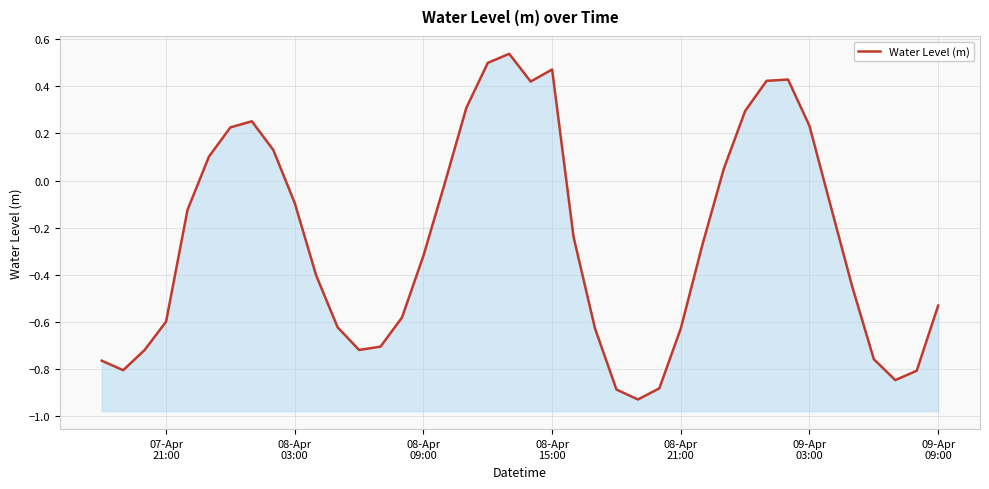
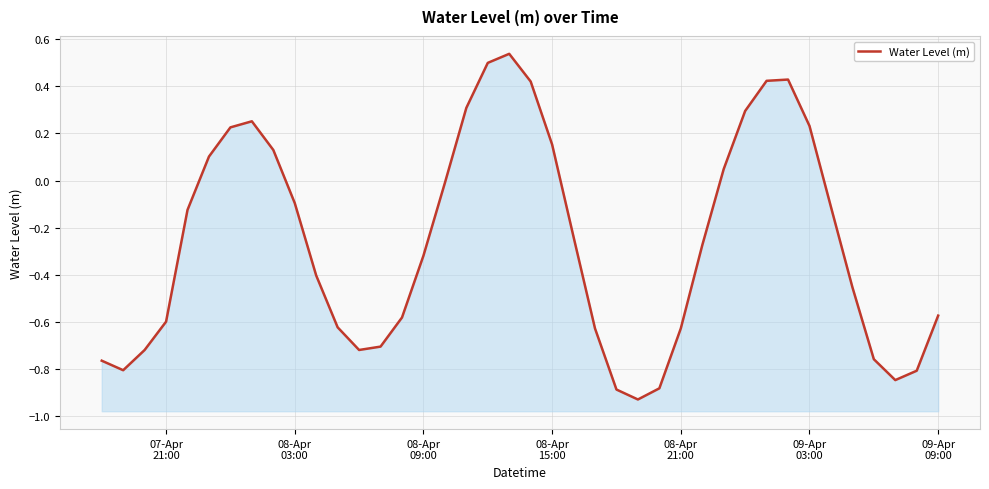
  {
    "07-Apr 21:00": -0.60,
    "08-Apr 03:00": -0.10,
    "08-Apr 09:00": -0.32,
-   "08-Apr 15:00": 0.47,
+   "08-Apr 15:00": 0.15,
    "08-Apr 21:00": -0.63,
    "09-Apr 03:00": 0.23,
-   "09-Apr 09:00": -0.53
+   "09-Apr 09:00": -0.57
  }
